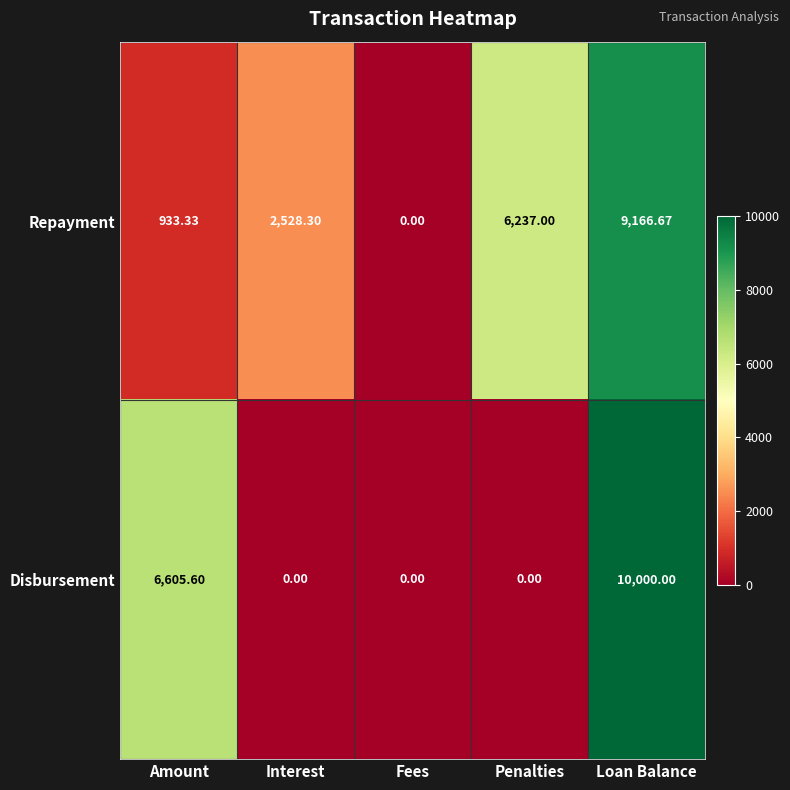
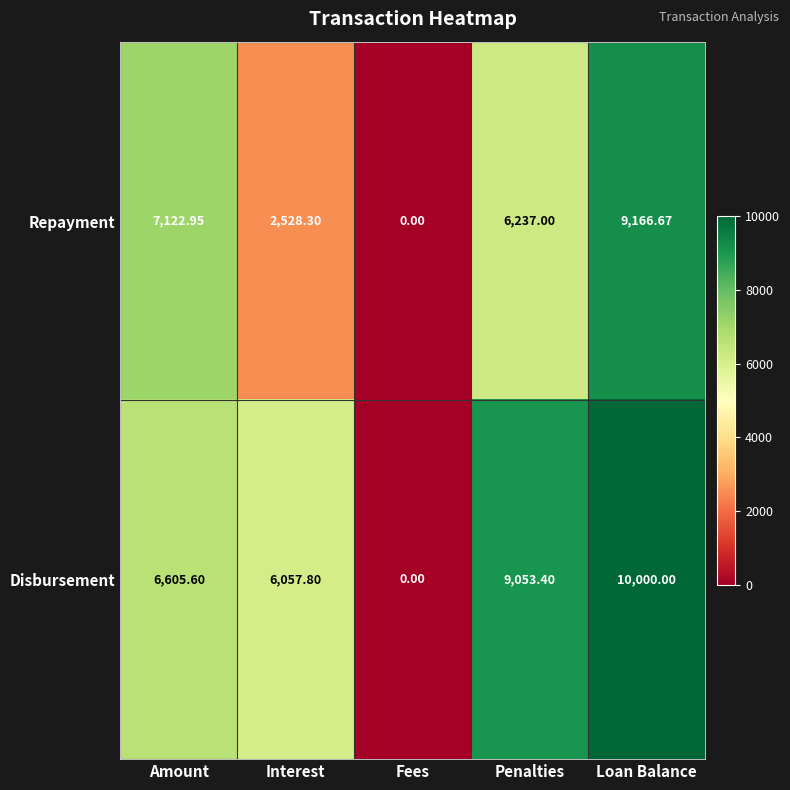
  {
    "Repayment": {
-     "Amount": "933.33",
+     "Amount": "7,122.95",
      "Interest": "2,528.30",
      "Fees": "0.00",
      "Penalties": "6,237.00",
      "Loan Balance": "9,166.67"
    },
    "Disbursement": {
      "Amount": "6,605.60",
-     "Interest": "0.00",
+     "Interest": "6,057.80",
      "Fees": "0.00",
-     "Penalties": "0.00",
+     "Penalties": "9,053.40",
      "Loan Balance": "10,000.00"
    }
  }
